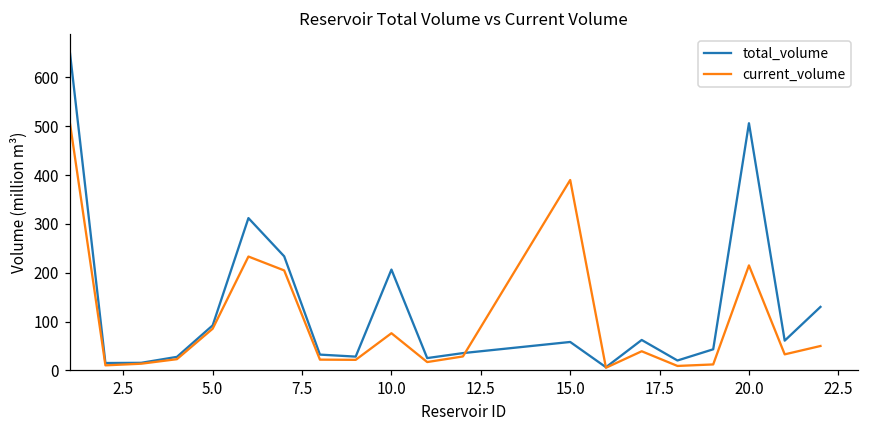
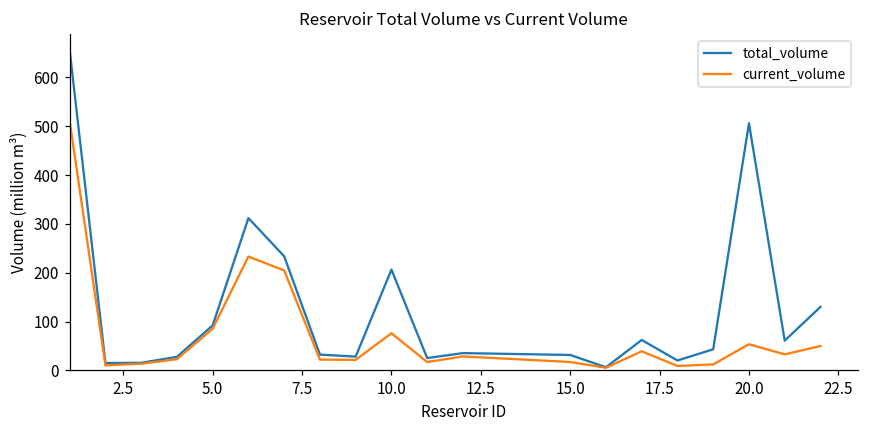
  {
    "total_volume": {
      "5.0": 90,
      "10.0": 210,
-     "15.0": 60,
+     "15.0": 30,
      "20.0": 510
    },
    "current_volume": {
      "5.0": 90,
      "10.0": 80,
-     "15.0": 390,
-     "20.0": 210
+     "15.0": 20,
+     "20.0": 50
    }
  }
